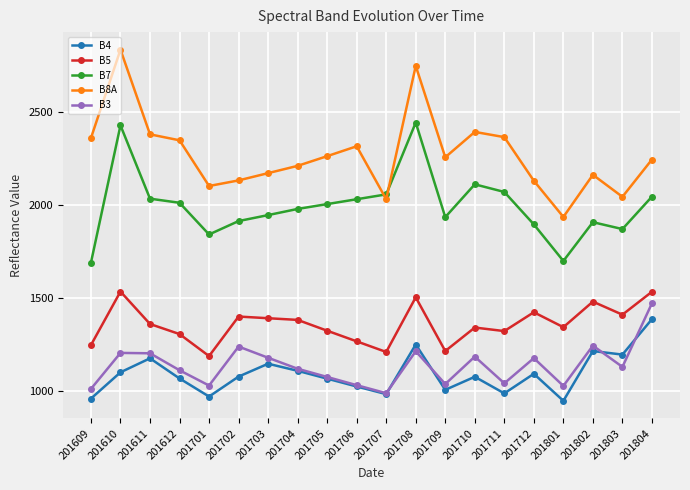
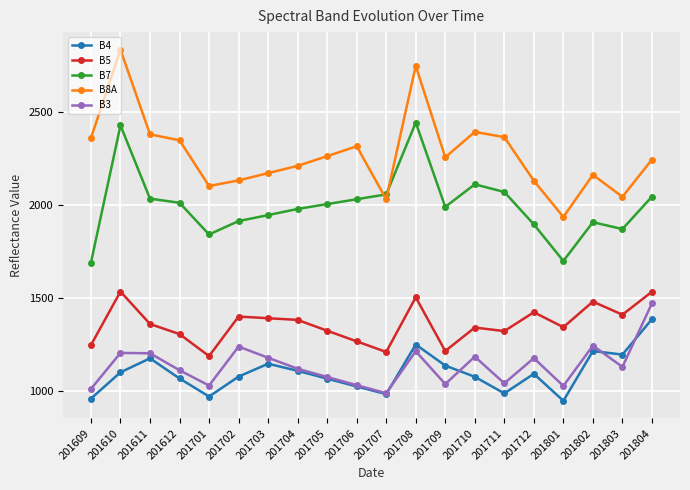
  {
    "B4": {
      "201609": 960,
      "201610": 1100,
      "201611": 1180,
      "201612": 1070,
      "201701": 970,
      "201702": 1080,
      "201703": 1150,
      "201708": 1250,
-     "201709": 1010,
+     "201709": 1140,
      "201710": 1080,
      "201711": 990,
      "201712": 1090,
      "201801": 950,
      "201802": 1220,
      "201803": 1200,
      "201804": 1390
    },
    "B5": {
      "201609": 1250,
      "201610": 1540,
      "201611": 1360,
      "201612": 1310,
      "201701": 1190,
      "201702": 1400,
      "201703": 1390,
      "201704": 1380,
      "201705": 1330,
      "201706": 1270,
      "201707": 1210,
      "201708": 1500,
      "201709": 1220,
      "201710": 1340,
      "201711": 1320,
      "201712": 1420,
      "201801": 1340,
      "201802": 1480,
      "201803": 1410,
      "201804": 1530
    },
    "B7": {
      "201609": 1690,
      "201610": 2430,
      "201611": 2030,
      "201612": 2010,
      "201701": 1840,
      "201702": 1910,
      "201703": 1950,
      "201704": 1980,
      "201705": 2000,
      "201706": 2030,
      "201707": 2060,
      "201708": 2440,
-     "201709": 1930,
+     "201709": 1990,
      "201710": 2110,
      "201711": 2070,
      "201712": 1900,
      "201801": 1700,
      "201802": 1910,
      "201803": 1870,
      "201804": 2040
    },
    "B8A": {
      "201609": 2360,
      "201611": 2380,
      "201612": 2350,
      "201701": 2100,
      "201702": 2130,
      "201703": 2170,
      "201704": 2210,
      "201705": 2260,
      "201706": 2310,
      "201707": 2030,
      "201708": 2750,
      "201709": 2260,
      "201710": 2390,
      "201711": 2360,
      "201712": 2130,
      "201801": 1940,
      "201802": 2160,
      "201803": 2040,
      "201804": 2240
    },
    "B3": {
      "201609": 1010,
      "201610": 1210,
      "201611": 1200,
      "201612": 1110,
      "201701": 1030,
      "201702": 1240,
      "201703": 1180,
      "201708": 1220,
      "201709": 1040,
      "201710": 1190,
      "201711": 1040,
      "201712": 1180,
      "201801": 1030,
      "201802": 1250,
      "201803": 1130,
      "201804": 1470
    }
  }
